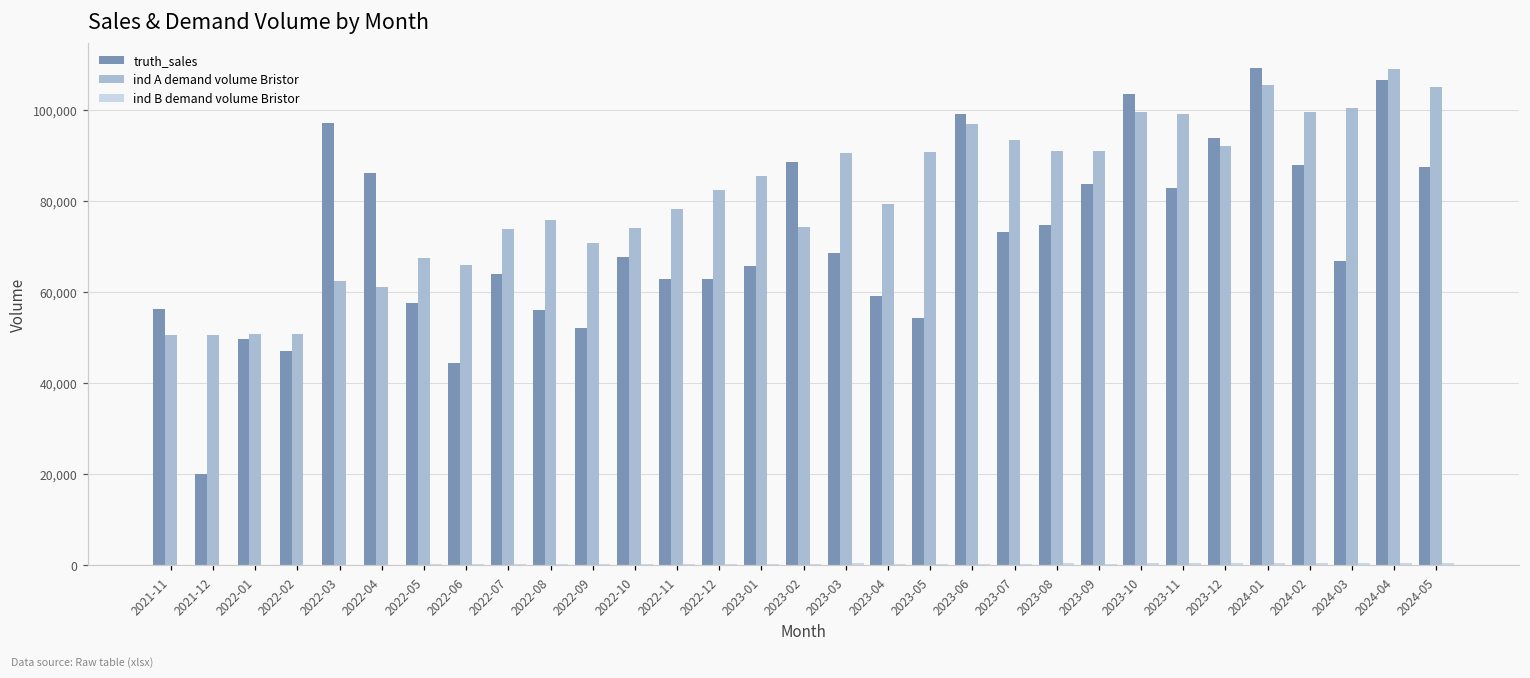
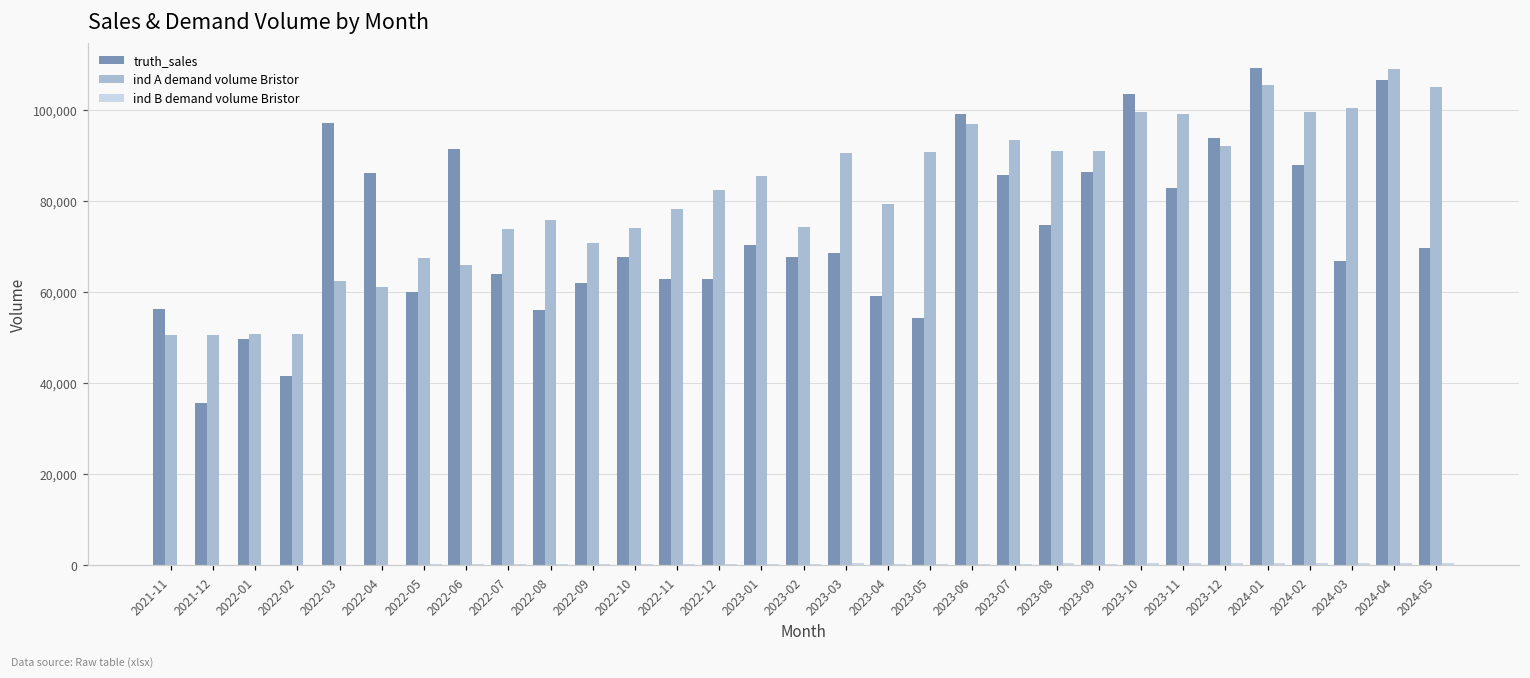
  {
    "truth_sales": {
      "2021-11": "56,000",
-     "2021-12": "20,000",
+     "2021-12": "36,000",
      "2022-01": "50,000",
-     "2022-02": "47,000",
+     "2022-02": "42,000",
      "2022-03": "97,000",
      "2022-04": "86,000",
-     "2022-05": "58,000",
-     "2022-06": "44,000",
+     "2022-05": "60,000",
+     "2022-06": "91,000",
      "2022-07": "64,000",
      "2022-08": "56,000",
-     "2022-09": "52,000",
+     "2022-09": "62,000",
      "2022-10": "68,000",
      "2022-11": "63,000",
      "2022-12": "63,000",
-     "2023-01": "66,000",
-     "2023-02": "89,000",
+     "2023-01": "70,000",
+     "2023-02": "68,000",
      "2023-03": "69,000",
      "2023-04": "59,000",
      "2023-05": "54,000",
      "2023-06": "99,000",
-     "2023-07": "73,000",
+     "2023-07": "86,000",
      "2023-08": "75,000",
-     "2023-09": "84,000",
+     "2023-09": "86,000",
      "2023-10": "104,000",
      "2023-11": "83,000",
      "2023-12": "94,000",
      "2024-01": "109,000",
      "2024-02": "88,000",
      "2024-03": "67,000",
      "2024-04": "107,000",
-     "2024-05": "88,000"
+     "2024-05": "70,000"
    }
  }
